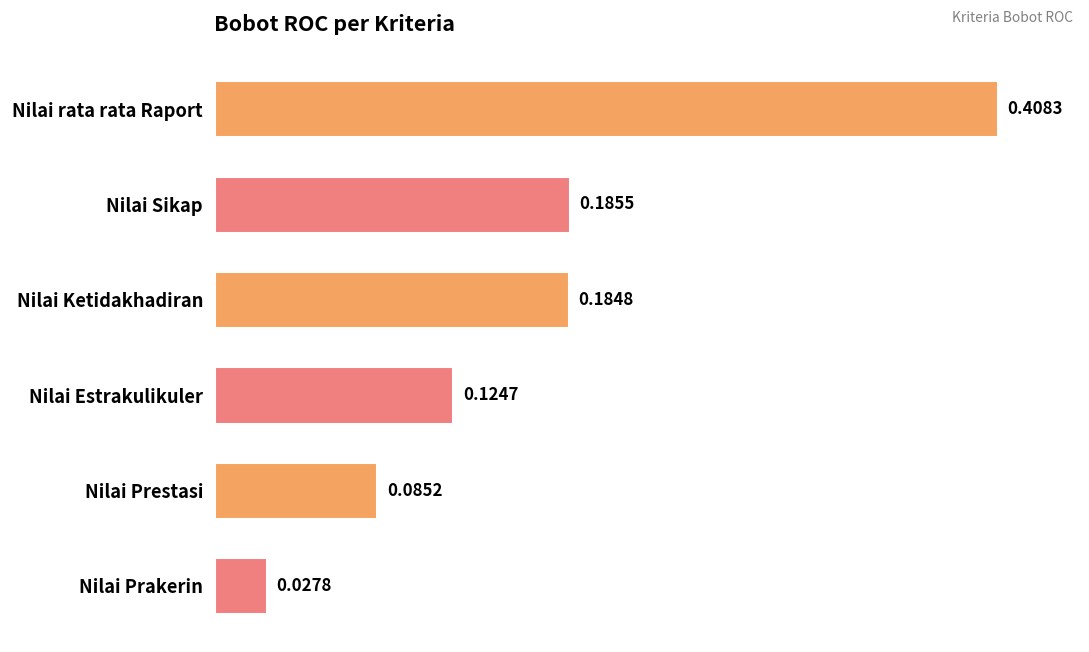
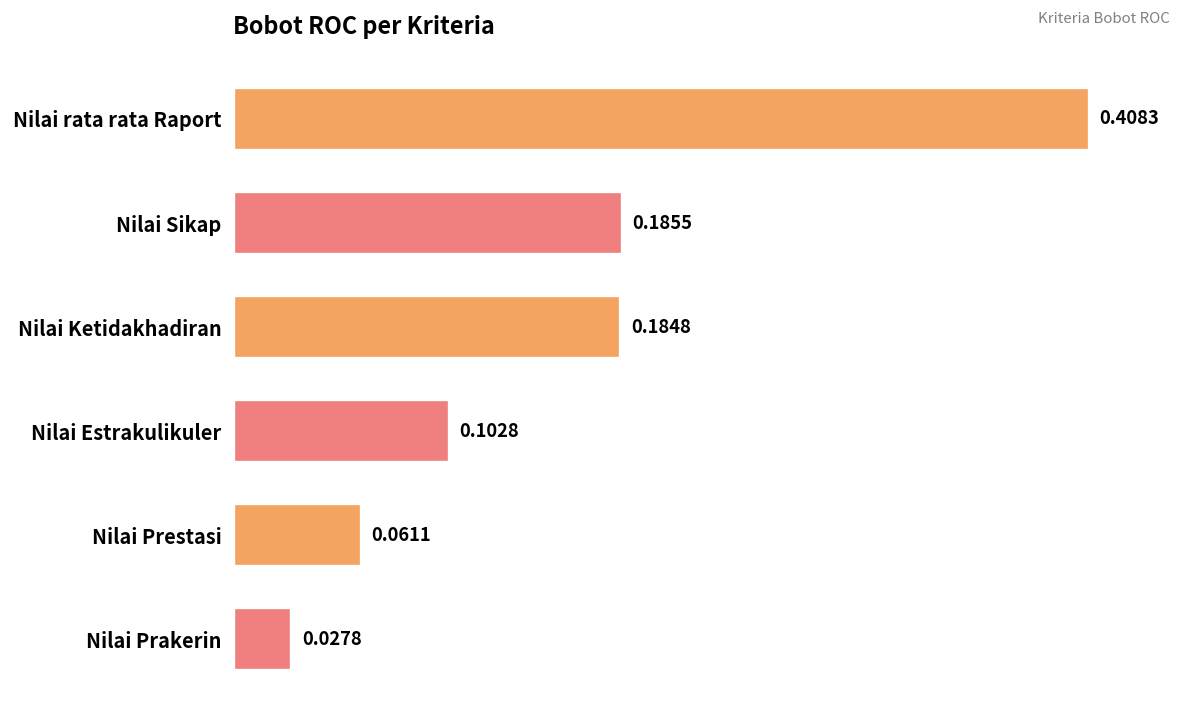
  {
    "Nilai rata rata Raport": 0.4083,
    "Nilai Sikap": 0.1855,
    "Nilai Ketidakhadiran": 0.1848,
-   "Nilai Estrakulikuler": 0.1247,
-   "Nilai Prestasi": 0.0852,
+   "Nilai Estrakulikuler": 0.1028,
+   "Nilai Prestasi": 0.0611,
    "Nilai Prakerin": 0.0278
  }
